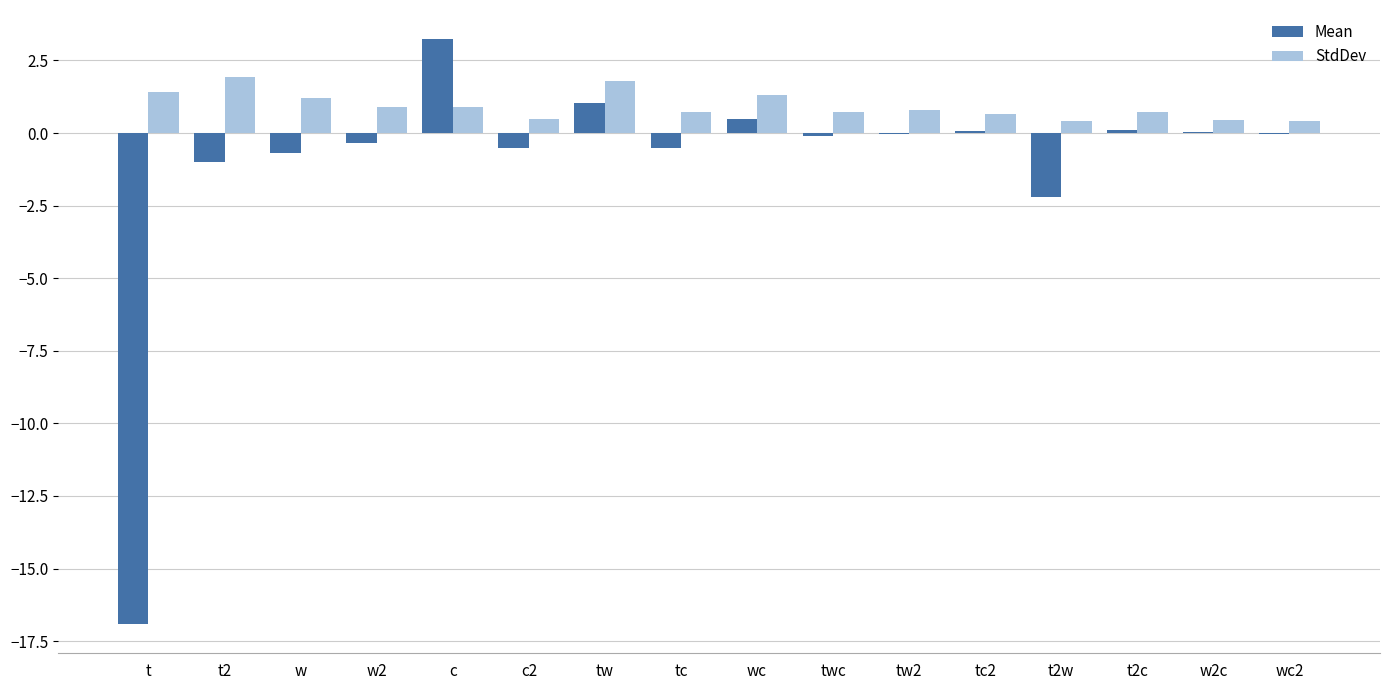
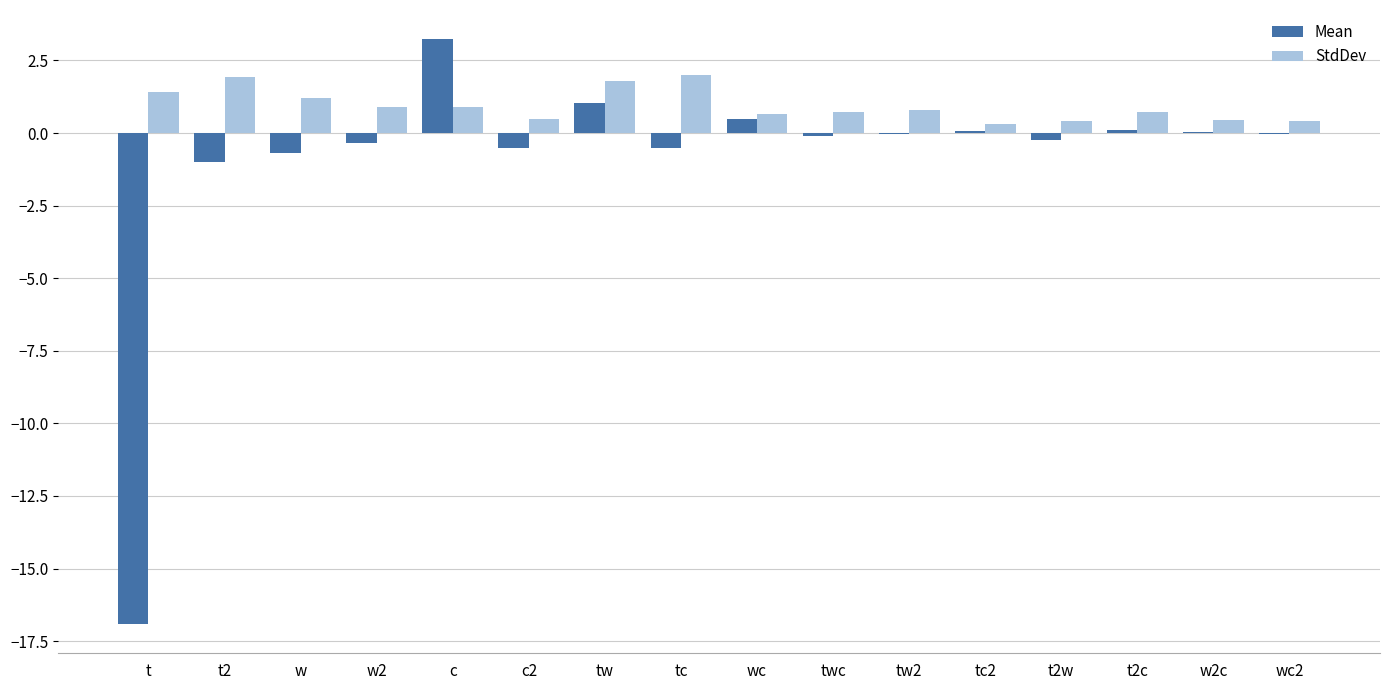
  {
    "Mean": {
      "t": -16.9,
      "t2": -1.0,
      "w": -0.7,
      "w2": -0.3,
      "c": 3.2,
      "c2": -0.5,
      "tw": 1.0,
      "tc": -0.5,
      "wc": 0.5,
      "twc": -0.1,
-     "t2w": -2.2,
+     "t2w": -0.2,
      "t2c": 0.1
    },
    "StdDev": {
      "t": 1.4,
      "t2": 1.9,
      "w": 1.2,
      "w2": 0.9,
      "c": 0.9,
      "c2": 0.5,
      "tw": 1.8,
-     "tc": 0.7,
-     "wc": 1.3,
+     "tc": 2.0,
+     "wc": 0.6,
      "twc": 0.7,
      "tw2": 0.8,
-     "tc2": 0.7,
+     "tc2": 0.3,
      "t2w": 0.4,
      "t2c": 0.7,
      "w2c": 0.4,
      "wc2": 0.4
    }
  }
